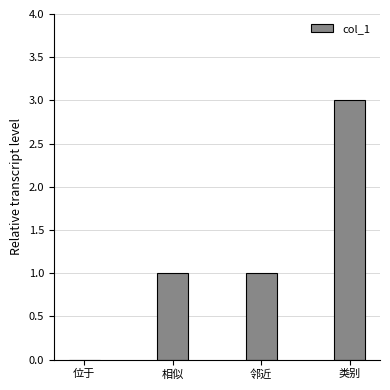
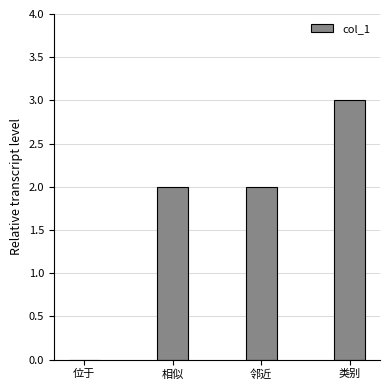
  {
    "位于": 0,
-   "相似": 1,
-   "邻近": 1,
+   "相似": 2,
+   "邻近": 2,
    "类别": 3
  }
